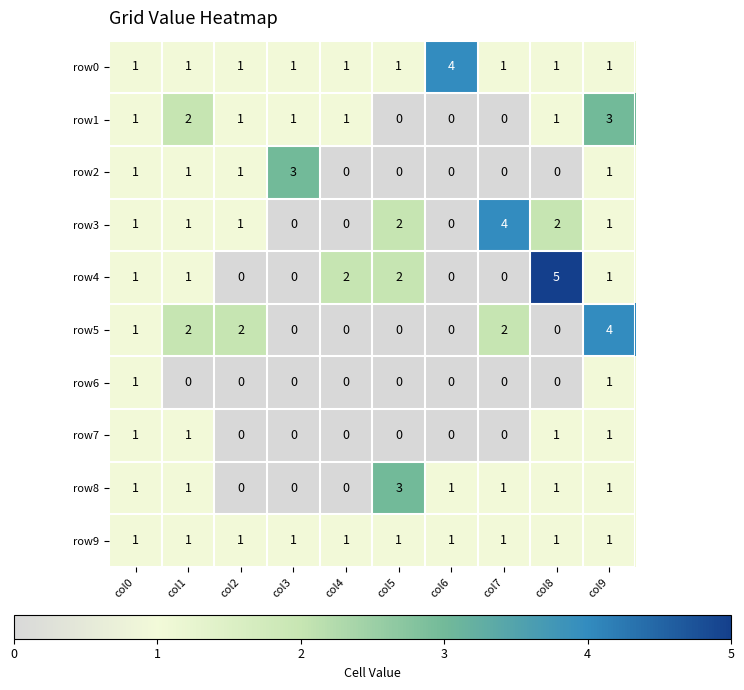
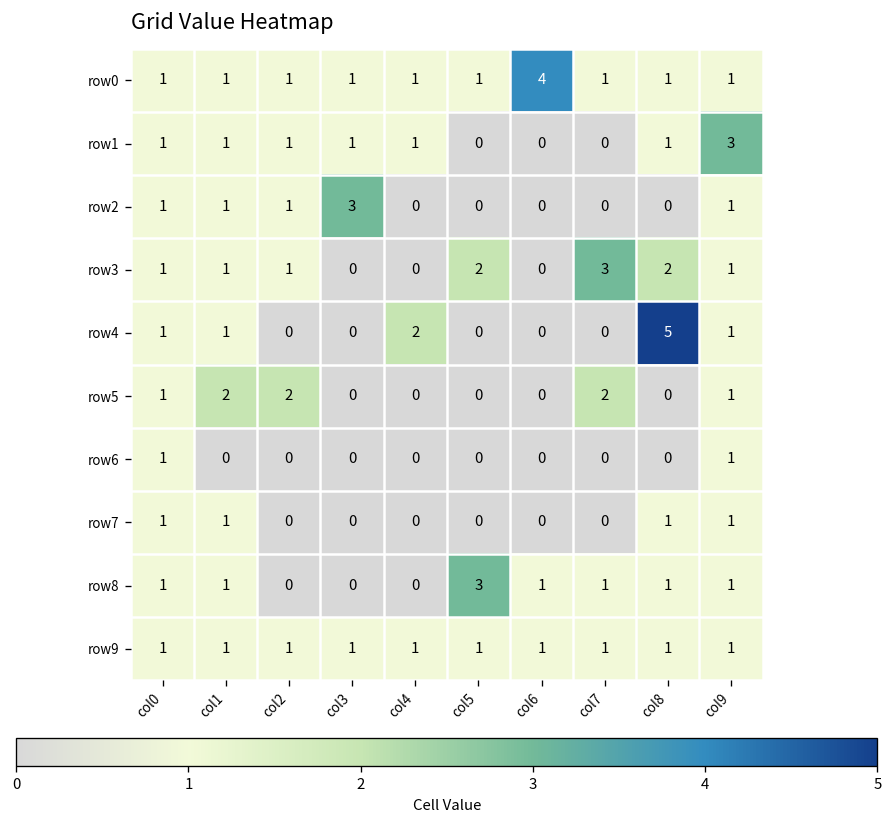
  {
    "row0": {
      "col0": 1,
      "col1": 1,
      "col2": 1,
      "col3": 1,
      "col4": 1,
      "col5": 1,
      "col6": 4,
      "col7": 1,
      "col8": 1,
      "col9": 1
    },
    "row1": {
      "col0": 1,
-     "col1": 2,
+     "col1": 1,
      "col2": 1,
      "col3": 1,
      "col4": 1,
      "col5": 0,
      "col6": 0,
      "col7": 0,
      "col8": 1,
      "col9": 3
    },
    "row2": {
      "col0": 1,
      "col1": 1,
      "col2": 1,
      "col3": 3,
      "col4": 0,
      "col5": 0,
      "col6": 0,
      "col7": 0,
      "col8": 0,
      "col9": 1
    },
    "row3": {
      "col0": 1,
      "col1": 1,
      "col2": 1,
      "col3": 0,
      "col4": 0,
      "col5": 2,
      "col6": 0,
-     "col7": 4,
+     "col7": 3,
      "col8": 2,
      "col9": 1
    },
    "row4": {
      "col0": 1,
      "col1": 1,
      "col2": 0,
      "col3": 0,
      "col4": 2,
-     "col5": 2,
+     "col5": 0,
      "col6": 0,
      "col7": 0,
      "col8": 5,
      "col9": 1
    },
    "row5": {
      "col0": 1,
      "col1": 2,
      "col2": 2,
      "col3": 0,
      "col4": 0,
      "col5": 0,
      "col6": 0,
      "col7": 2,
      "col8": 0,
-     "col9": 4
+     "col9": 1
    },
    "row6": {
      "col0": 1,
      "col1": 0,
      "col2": 0,
      "col3": 0,
      "col4": 0,
      "col5": 0,
      "col6": 0,
      "col7": 0,
      "col8": 0,
      "col9": 1
    },
    "row7": {
      "col0": 1,
      "col1": 1,
      "col2": 0,
      "col3": 0,
      "col4": 0,
      "col5": 0,
      "col6": 0,
      "col7": 0,
      "col8": 1,
      "col9": 1
    },
    "row8": {
      "col0": 1,
      "col1": 1,
      "col2": 0,
      "col3": 0,
      "col4": 0,
      "col5": 3,
      "col6": 1,
      "col7": 1,
      "col8": 1,
      "col9": 1
    },
    "row9": {
      "col0": 1,
      "col1": 1,
      "col2": 1,
      "col3": 1,
      "col4": 1,
      "col5": 1,
      "col6": 1,
      "col7": 1,
      "col8": 1,
      "col9": 1
    }
  }
